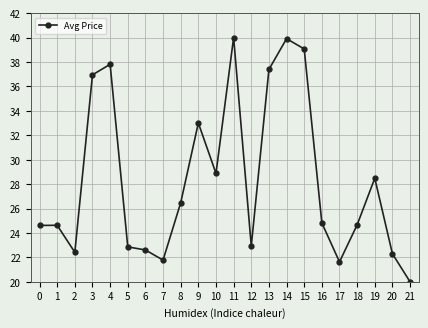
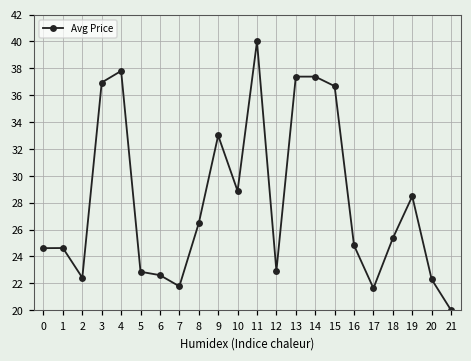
  {
    "0": 24.6,
    "1": 24.6,
    "2": 22.4,
    "3": 36.9,
    "4": 37.8,
    "5": 22.9,
    "6": 22.6,
    "7": 21.8,
    "8": 26.5,
    "9": 33.0,
    "10": 28.9,
    "11": 40.0,
    "12": 22.9,
    "13": 37.4,
-   "14": 39.9,
-   "15": 39.1,
+   "14": 37.4,
+   "15": 36.7,
    "16": 24.8,
    "17": 21.6,
-   "18": 24.7,
+   "18": 25.4,
    "19": 28.5,
    "20": 22.3,
    "21": 20.0
  }
